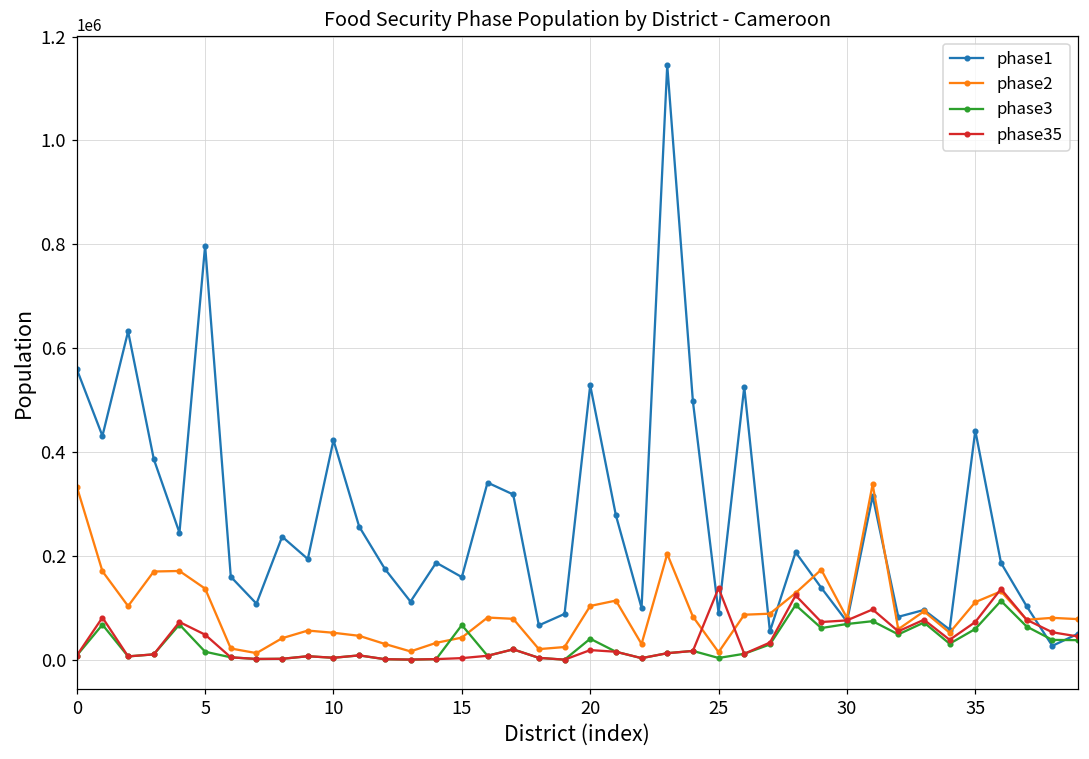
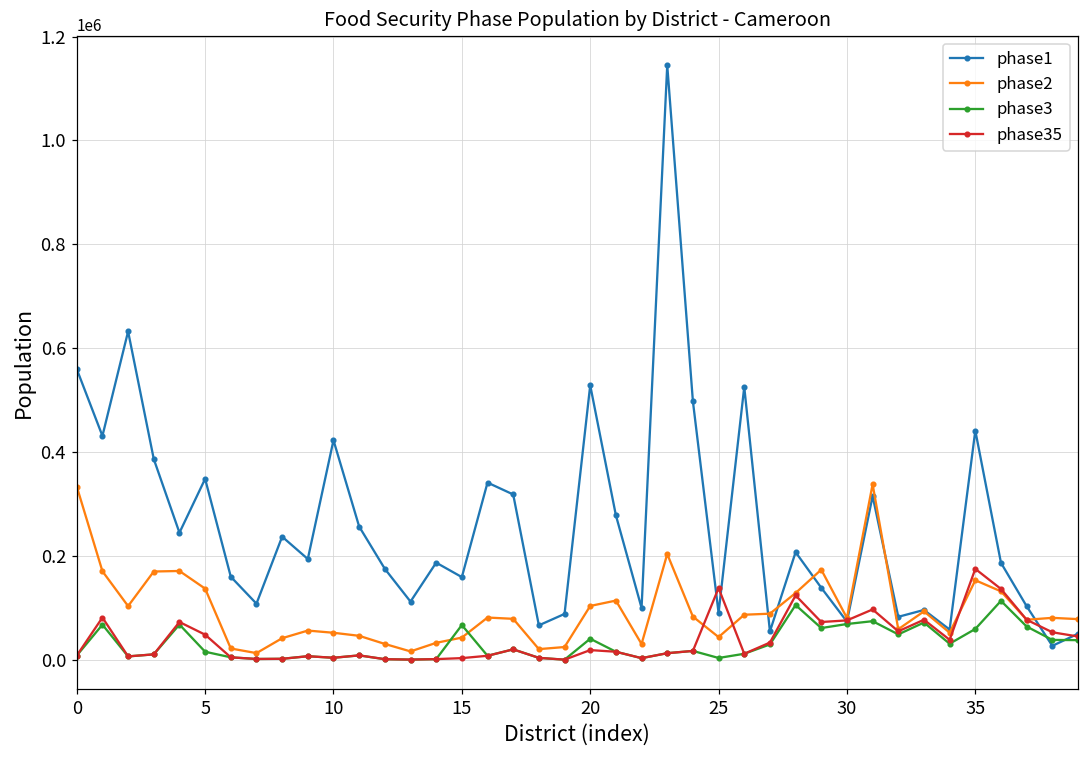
  {
    "phase1": {
      "0": 560000,
-     "5": 800000,
+     "5": 350000,
      "10": 420000,
      "15": 160000,
      "20": 530000,
      "25": 90000,
      "35": 440000
    },
    "phase2": {
      "0": 330000,
      "5": 140000,
      "10": 50000,
      "15": 40000,
      "20": 100000,
-     "25": 20000,
-     "35": 110000
+     "25": 40000,
+     "35": 150000
    },
    "phase3": {
      "5": 20000,
      "15": 70000,
      "20": 40000,
      "25": 0,
      "35": 60000
    },
    "phase35": {
      "5": 50000,
      "15": 0,
      "20": 20000,
      "25": 140000,
-     "35": 70000
+     "35": 180000
    }
  }
